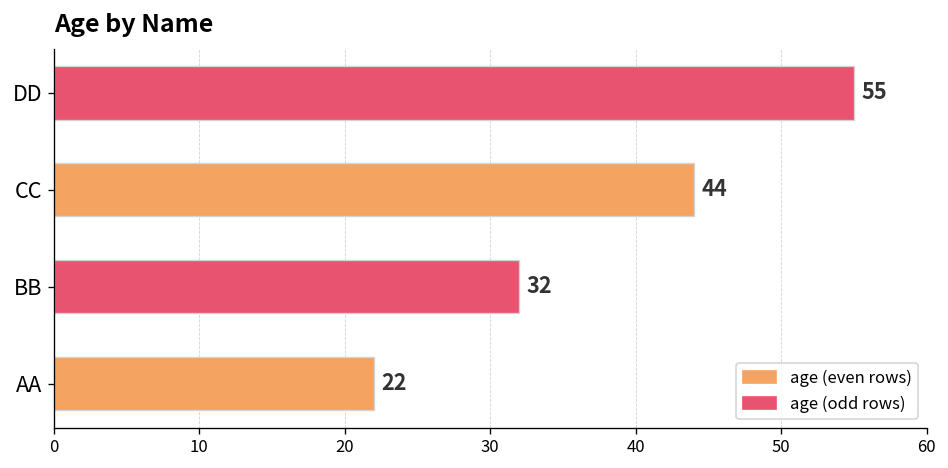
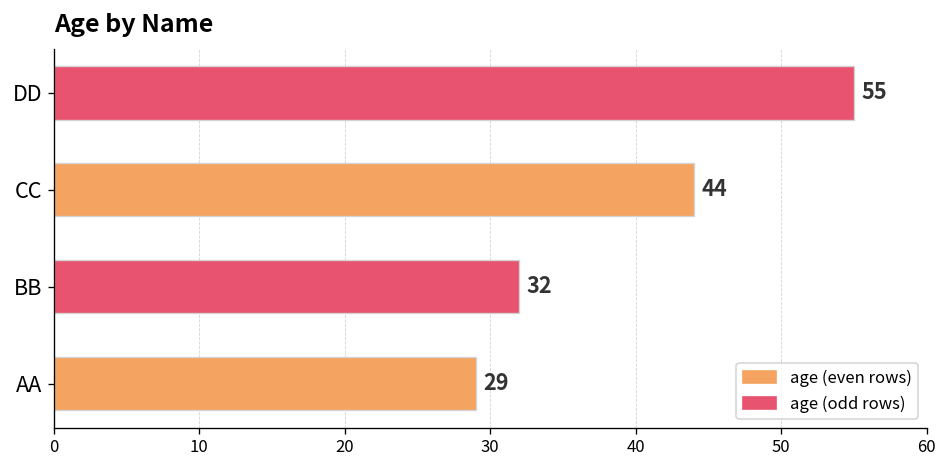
  {
    "DD": 55,
    "CC": 44,
    "BB": 32,
-   "AA": 22
+   "AA": 29
  }
